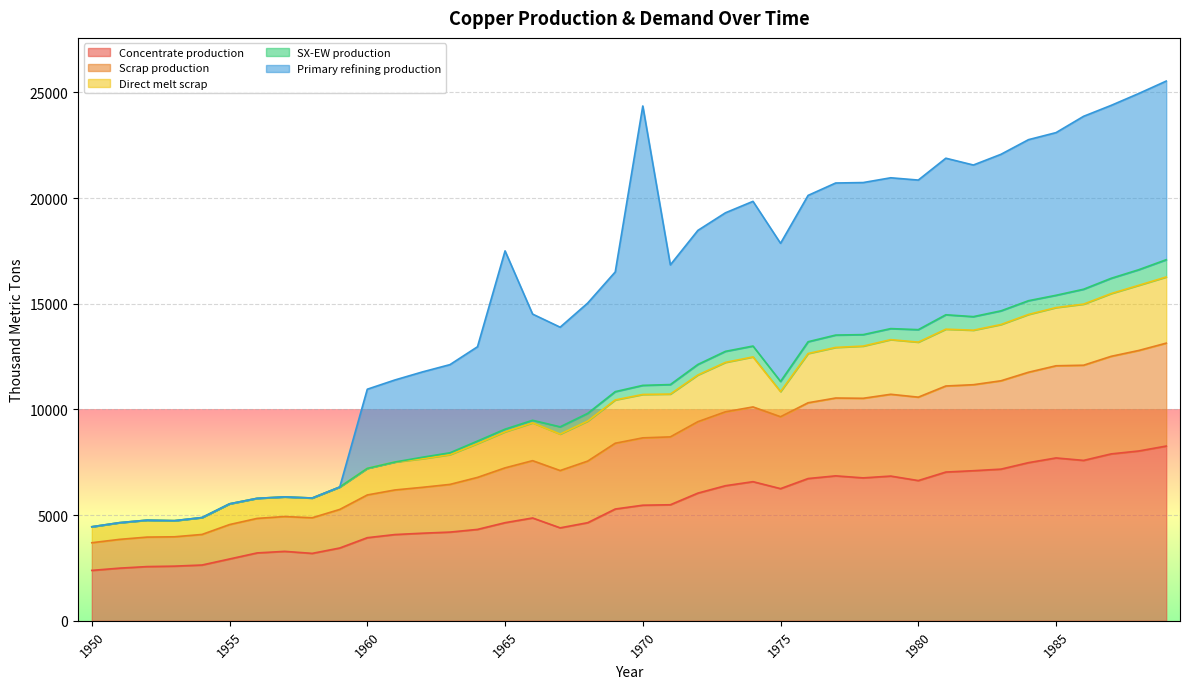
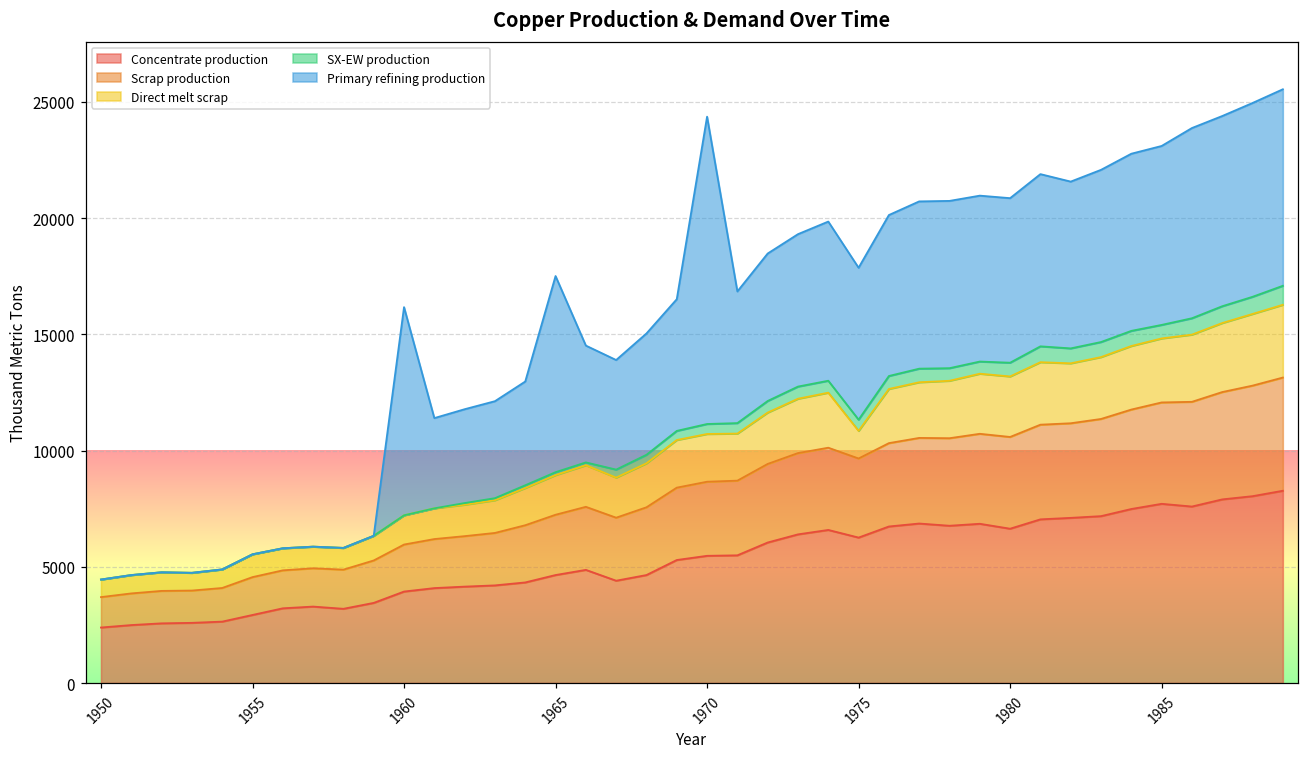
  {
    "Direct melt scrap": {
      "1965": 1700,
      "1970": 2100,
      "1975": 1200,
      "1980": 2600,
      "1985": 2800
    },
    "SX-EW production": {
      "1965": 100,
      "1970": 400,
      "1975": 500,
      "1980": 600,
      "1985": 600
    },
    "Primary refining production": {
-     "1960": 3700,
+     "1960": 9000,
      "1965": 8400,
      "1970": 13200,
      "1975": 6500,
      "1980": 7100,
      "1985": 7700
    }
  }
